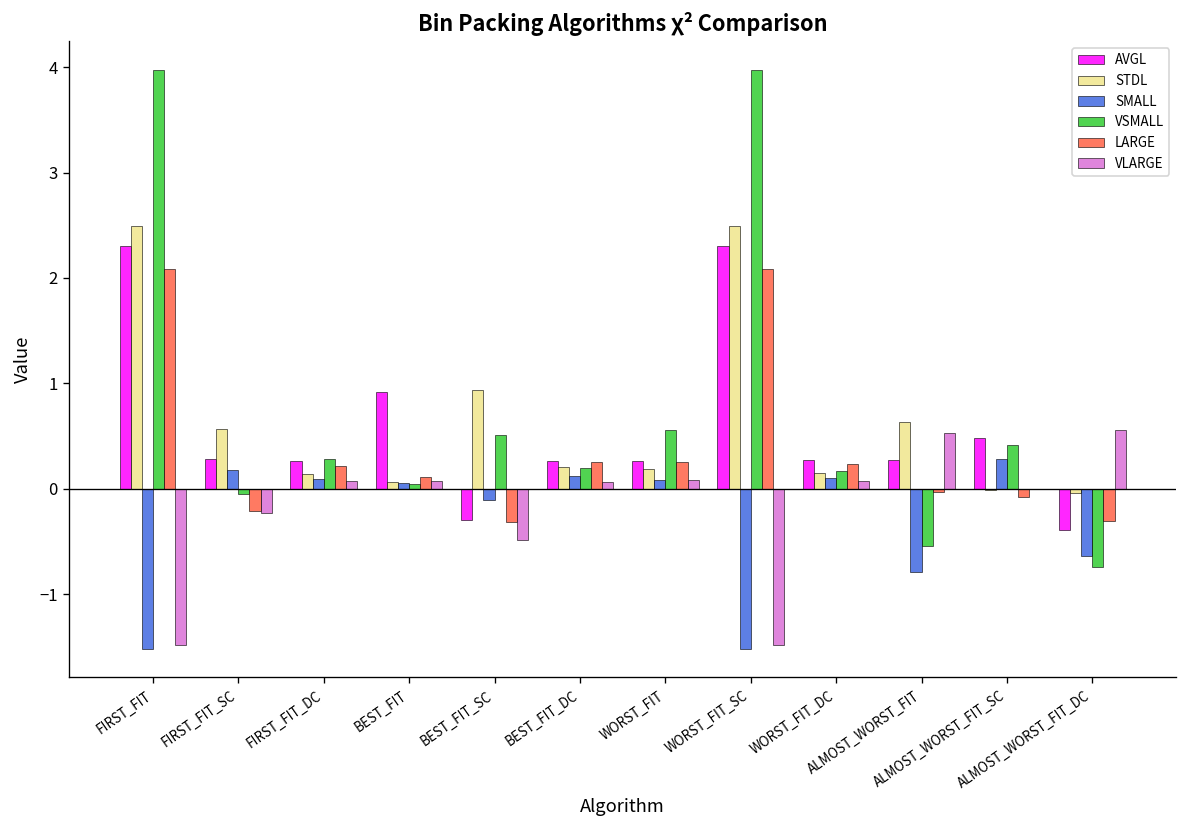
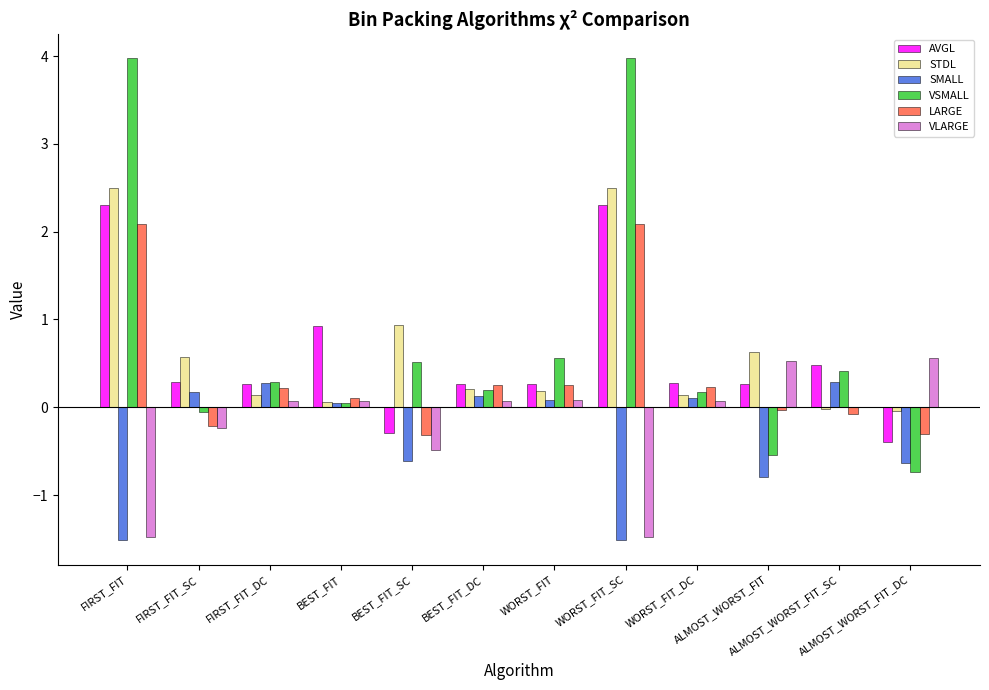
  {
    "AVGL": {
      "FIRST_FIT": 2.3,
      "FIRST_FIT_SC": 0.3,
      "FIRST_FIT_DC": 0.3,
      "BEST_FIT": 0.9,
      "BEST_FIT_SC": -0.3,
      "BEST_FIT_DC": 0.3,
      "WORST_FIT": 0.3,
      "WORST_FIT_SC": 2.3,
      "WORST_FIT_DC": 0.3,
      "ALMOST_WORST_FIT": 0.3,
      "ALMOST_WORST_FIT_SC": 0.5,
      "ALMOST_WORST_FIT_DC": -0.4
    },
    "STDL": {
      "FIRST_FIT": 2.5,
      "FIRST_FIT_SC": 0.6,
      "FIRST_FIT_DC": 0.1,
      "BEST_FIT": 0.1,
      "BEST_FIT_SC": 0.9,
      "BEST_FIT_DC": 0.2,
      "WORST_FIT": 0.2,
      "WORST_FIT_SC": 2.5,
      "WORST_FIT_DC": 0.1,
      "ALMOST_WORST_FIT": 0.6,
      "ALMOST_WORST_FIT_DC": 0.0
    },
    "SMALL": {
      "FIRST_FIT": -1.5,
      "FIRST_FIT_SC": 0.2,
-     "FIRST_FIT_DC": 0.1,
+     "FIRST_FIT_DC": 0.3,
      "BEST_FIT": 0.1,
-     "BEST_FIT_SC": -0.1,
+     "BEST_FIT_SC": -0.6,
      "BEST_FIT_DC": 0.1,
      "WORST_FIT": 0.1,
      "WORST_FIT_SC": -1.5,
      "WORST_FIT_DC": 0.1,
      "ALMOST_WORST_FIT": -0.8,
      "ALMOST_WORST_FIT_SC": 0.3,
      "ALMOST_WORST_FIT_DC": -0.6
    },
    "VSMALL": {
      "FIRST_FIT": 4.0,
      "FIRST_FIT_SC": -0.1,
      "FIRST_FIT_DC": 0.3,
      "BEST_FIT": 0.0,
      "BEST_FIT_SC": 0.5,
      "BEST_FIT_DC": 0.2,
      "WORST_FIT": 0.6,
      "WORST_FIT_SC": 4.0,
      "WORST_FIT_DC": 0.2,
      "ALMOST_WORST_FIT": -0.5,
      "ALMOST_WORST_FIT_SC": 0.4,
      "ALMOST_WORST_FIT_DC": -0.7
    },
    "LARGE": {
      "FIRST_FIT": 2.1,
      "FIRST_FIT_SC": -0.2,
      "FIRST_FIT_DC": 0.2,
      "BEST_FIT": 0.1,
      "BEST_FIT_SC": -0.3,
      "BEST_FIT_DC": 0.3,
      "WORST_FIT": 0.3,
      "WORST_FIT_SC": 2.1,
      "WORST_FIT_DC": 0.2,
      "ALMOST_WORST_FIT": 0.0,
      "ALMOST_WORST_FIT_SC": -0.1,
      "ALMOST_WORST_FIT_DC": -0.3
    },
    "VLARGE": {
      "FIRST_FIT": -1.5,
      "FIRST_FIT_SC": -0.2,
      "FIRST_FIT_DC": 0.1,
      "BEST_FIT": 0.1,
      "BEST_FIT_SC": -0.5,
      "BEST_FIT_DC": 0.1,
      "WORST_FIT": 0.1,
      "WORST_FIT_SC": -1.5,
      "WORST_FIT_DC": 0.1,
      "ALMOST_WORST_FIT": 0.5,
      "ALMOST_WORST_FIT_DC": 0.6
    }
  }
